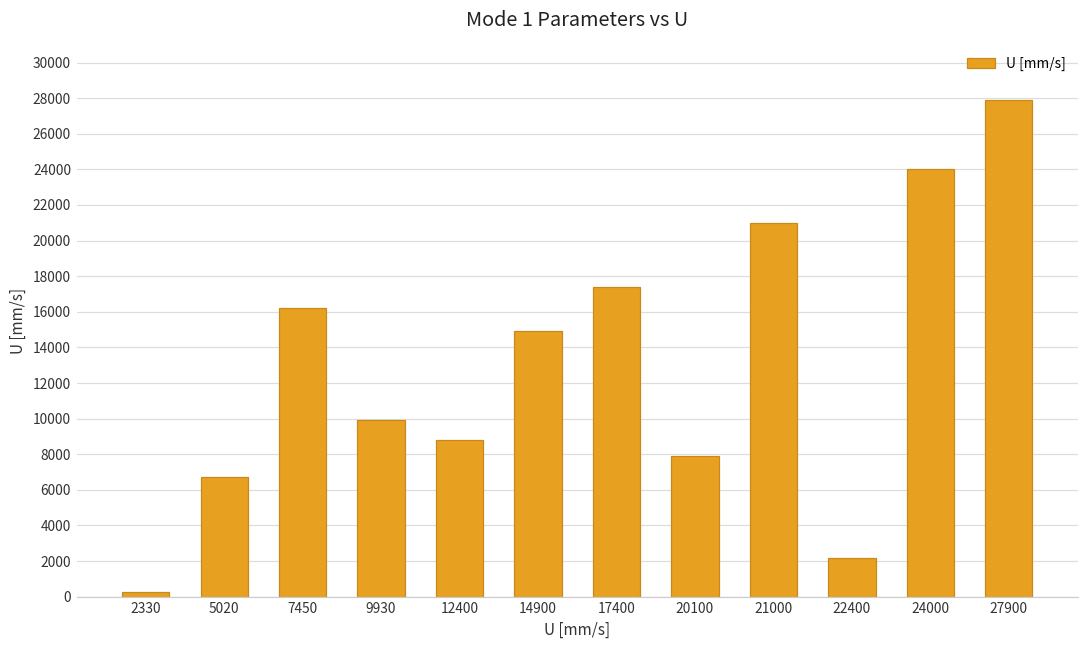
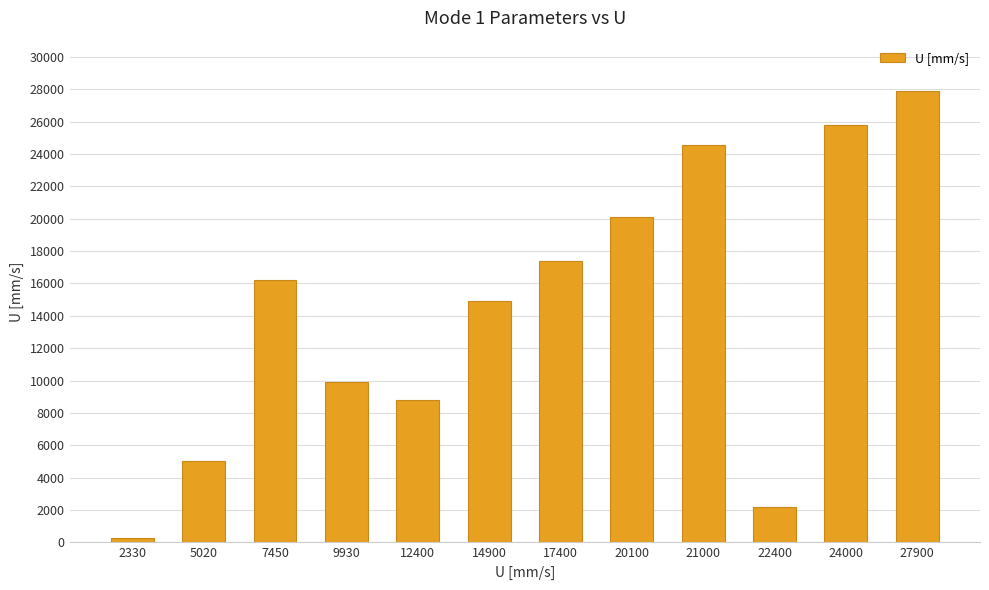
  {
    "2330": 300,
-   "5020": 6700,
+   "5020": 5000,
    "7450": 16200,
    "9930": 9900,
    "12400": 8800,
    "14900": 14900,
    "17400": 17400,
-   "20100": 7900,
-   "21000": 21000,
+   "20100": 20100,
+   "21000": 24600,
    "22400": 2200,
-   "24000": 24000,
+   "24000": 25800,
    "27900": 27900
  }
